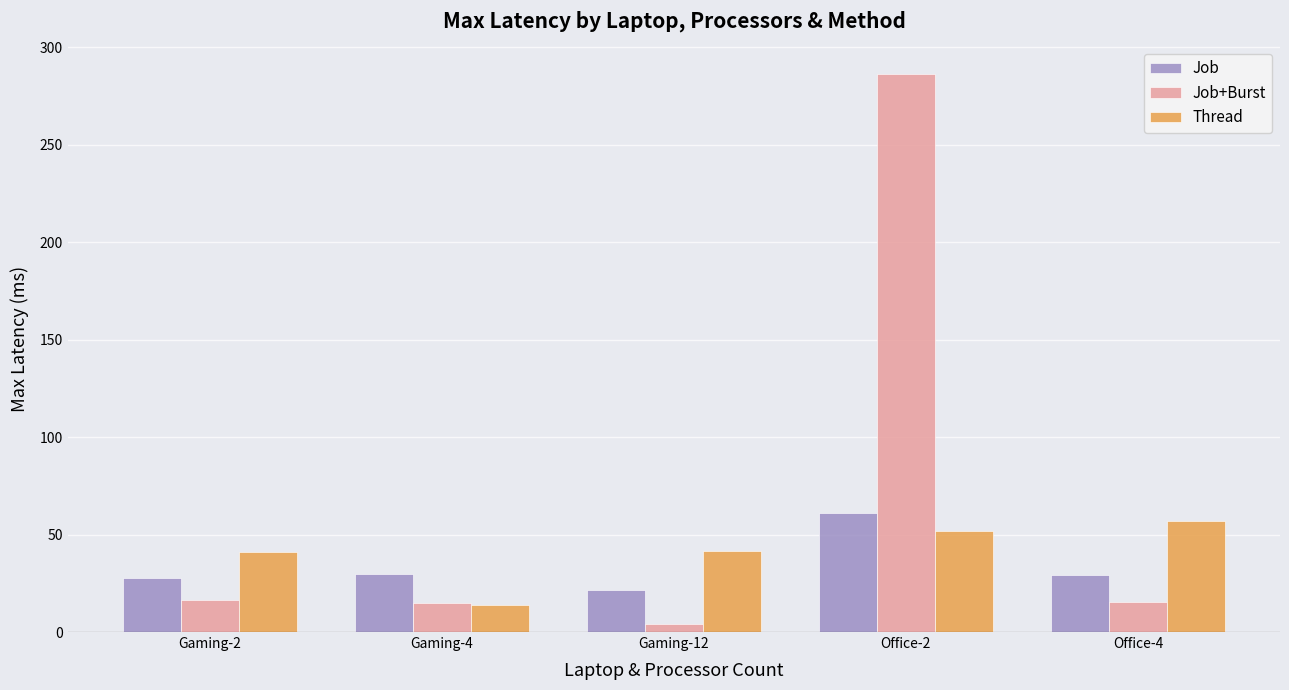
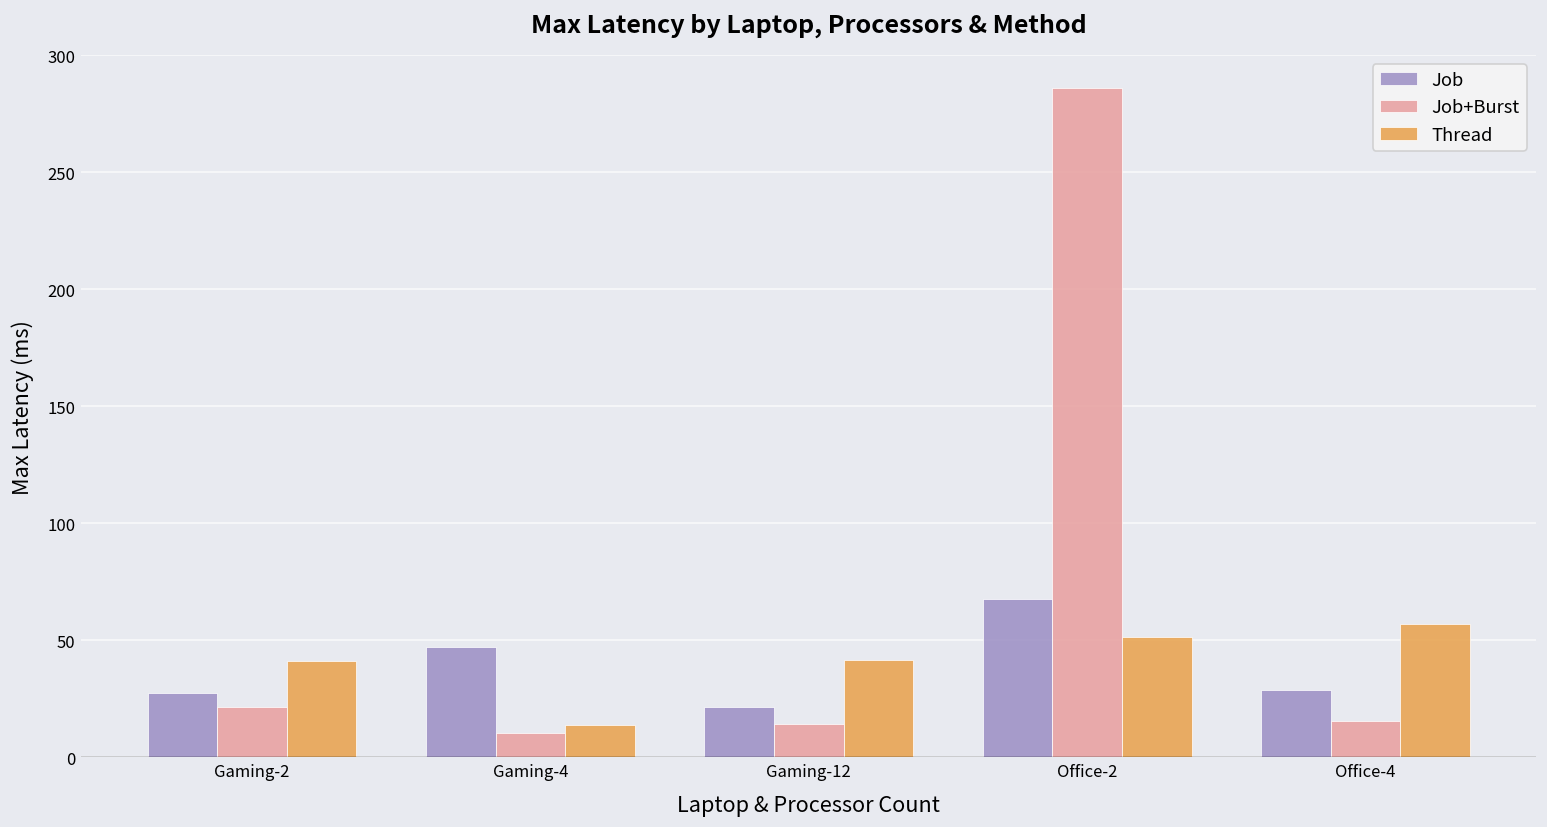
  {
    "Job": {
      "Gaming-2": 28,
-     "Gaming-4": 30,
+     "Gaming-4": 47,
      "Gaming-12": 22,
-     "Office-2": 61,
+     "Office-2": 68,
      "Office-4": 29
    },
    "Job+Burst": {
-     "Gaming-2": 16,
-     "Gaming-4": 15,
-     "Gaming-12": 4,
+     "Gaming-2": 22,
+     "Gaming-4": 10,
+     "Gaming-12": 14,
      "Office-2": 286,
      "Office-4": 16
    },
    "Thread": {
      "Gaming-2": 41,
      "Gaming-4": 14,
      "Gaming-12": 42,
      "Office-2": 52,
      "Office-4": 57
    }
  }
